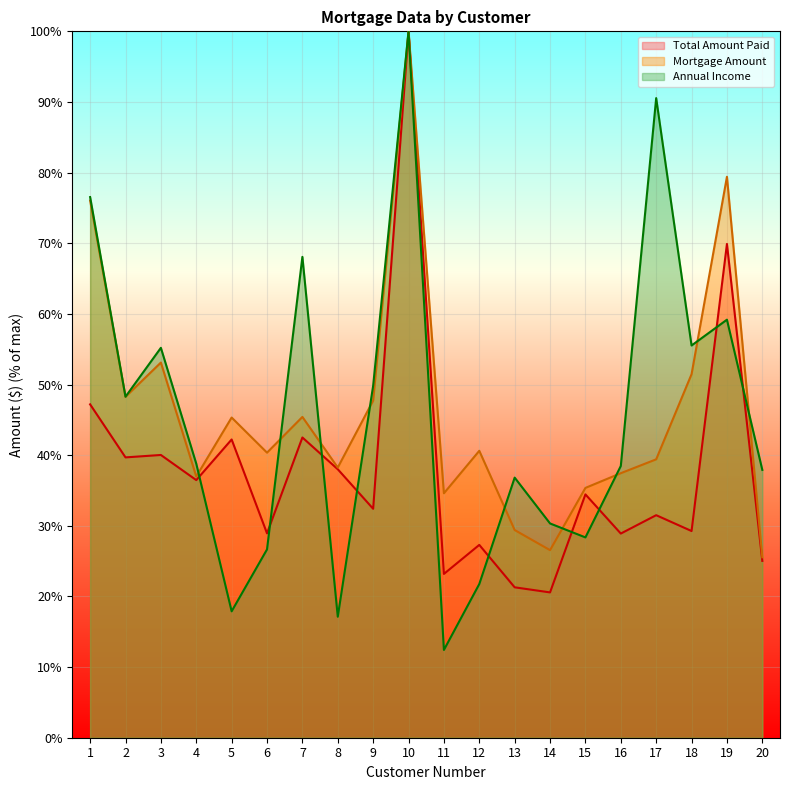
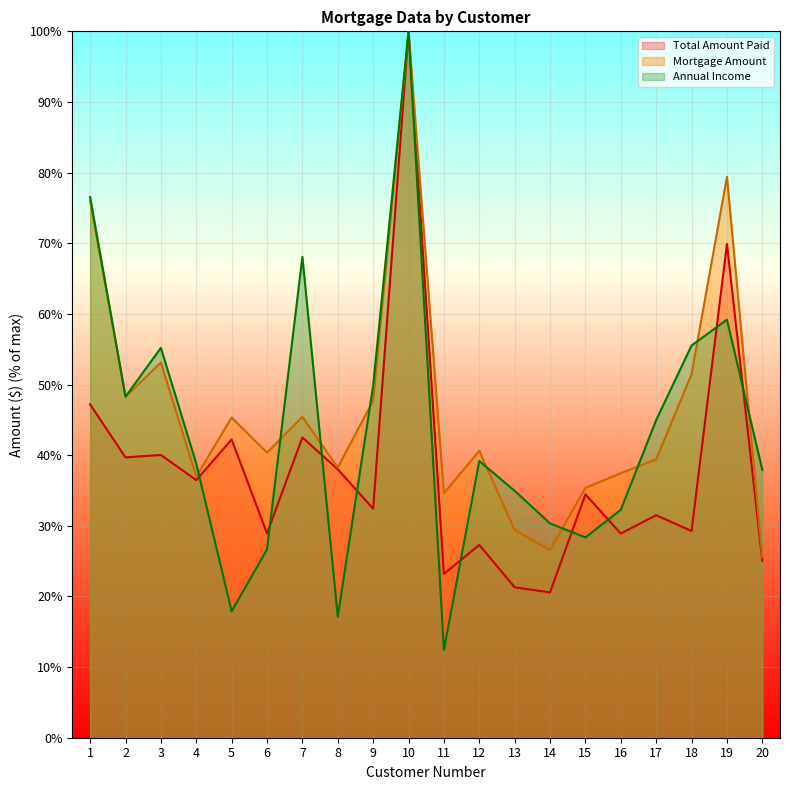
  {
    "Annual Income": {
      "1": "77%",
      "3": "55%",
      "4": "39%",
      "5": "18%",
      "6": "27%",
      "7": "68%",
      "8": "17%",
      "9": "50%",
      "11": "12%",
-     "12": "22%",
-     "13": "37%",
+     "12": "39%",
+     "13": "35%",
      "14": "30%",
      "15": "28%",
-     "16": "38%",
-     "17": "91%",
+     "16": "32%",
+     "17": "45%",
      "18": "56%",
      "19": "59%",
      "20": "38%"
    }
  }
